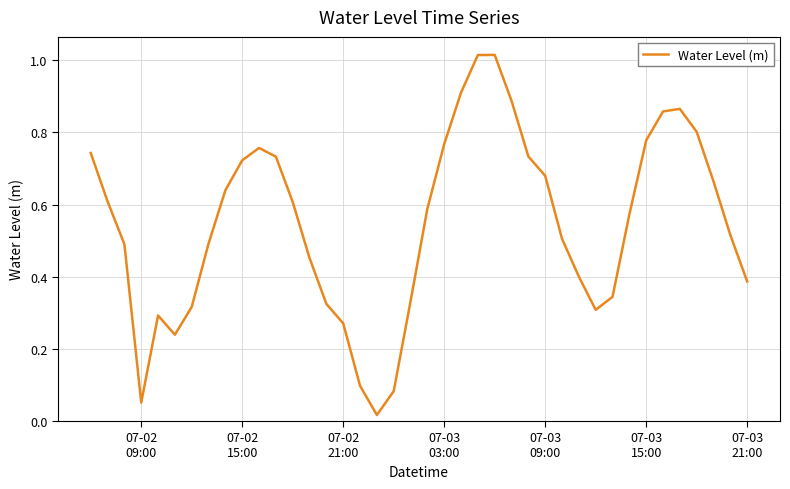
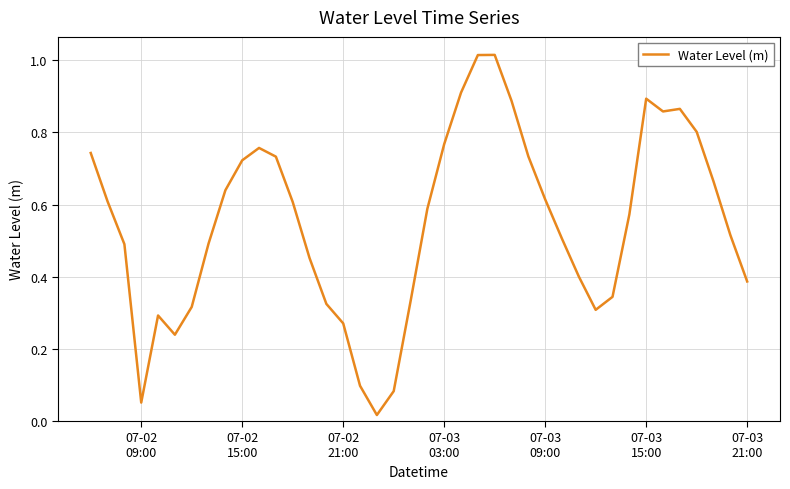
  {
    "07-02 09:00": 0.05,
    "07-02 15:00": 0.72,
    "07-02 21:00": 0.27,
    "07-03 03:00": 0.77,
-   "07-03 09:00": 0.68,
-   "07-03 15:00": 0.78,
+   "07-03 09:00": 0.61,
+   "07-03 15:00": 0.89,
    "07-03 21:00": 0.39
  }
